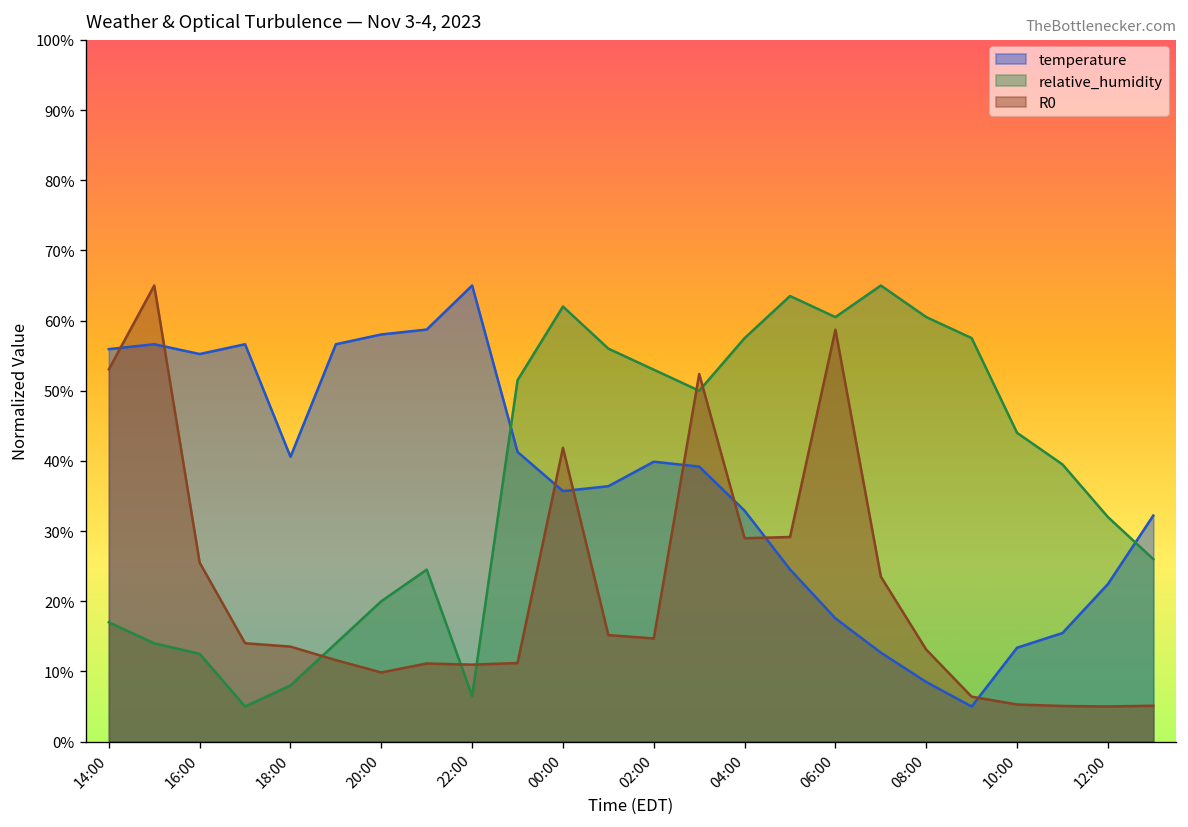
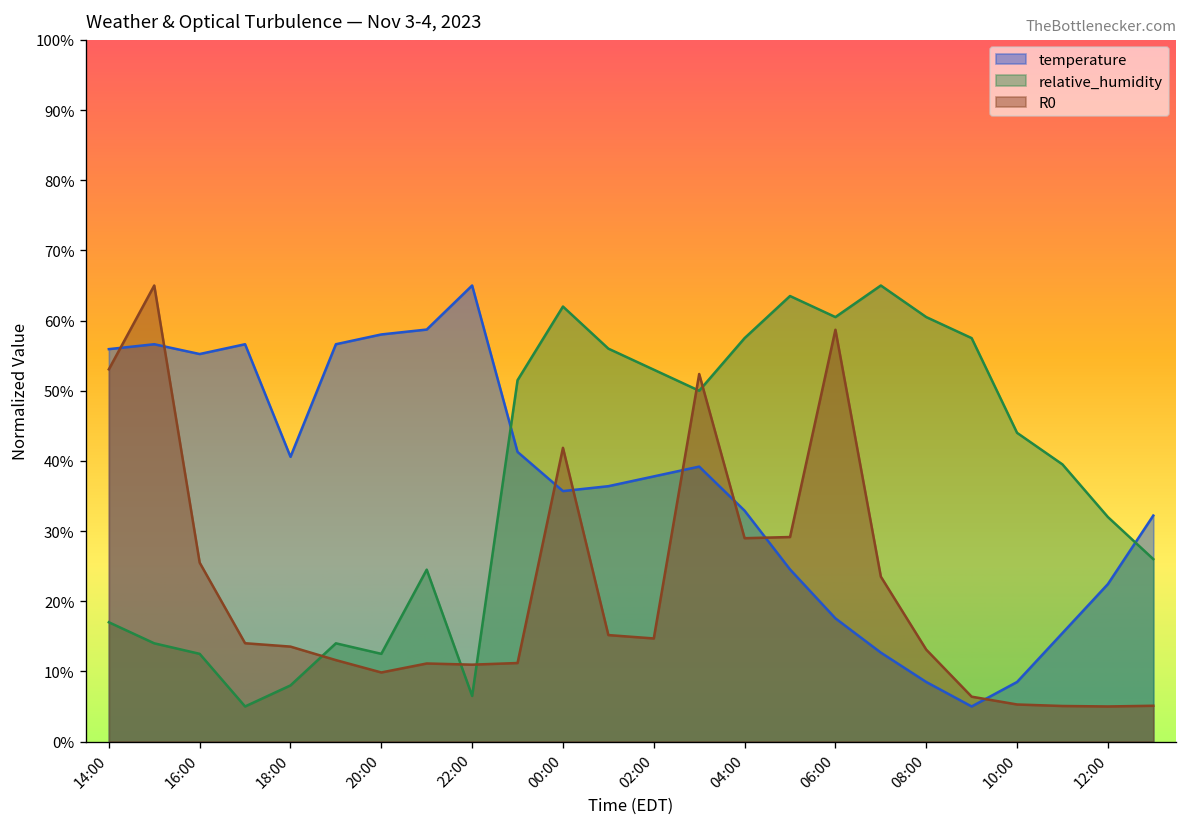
  {
    "temperature": {
      "14:00": "56%",
      "16:00": "55%",
      "18:00": "41%",
      "20:00": "58%",
      "22:00": "65%",
      "00:00": "36%",
-     "02:00": "40%",
+     "02:00": "38%",
      "04:00": "33%",
      "06:00": "18%",
      "08:00": "8%",
-     "10:00": "13%",
+     "10:00": "8%",
      "12:00": "22%"
    },
    "relative_humidity": {
      "14:00": "17%",
      "16:00": "13%",
      "18:00": "8%",
-     "20:00": "20%",
+     "20:00": "13%",
      "22:00": "7%",
      "00:00": "62%",
      "02:00": "53%",
      "04:00": "58%",
      "06:00": "61%",
      "08:00": "61%",
      "10:00": "44%",
      "12:00": "32%"
    },
    "R0": {
      "14:00": "53%",
      "16:00": "25%",
      "18:00": "14%",
      "20:00": "10%",
      "22:00": "11%",
      "00:00": "42%",
      "02:00": "15%",
      "04:00": "29%",
      "06:00": "59%",
      "08:00": "13%",
      "10:00": "5%",
      "12:00": "5%"
    }
  }
